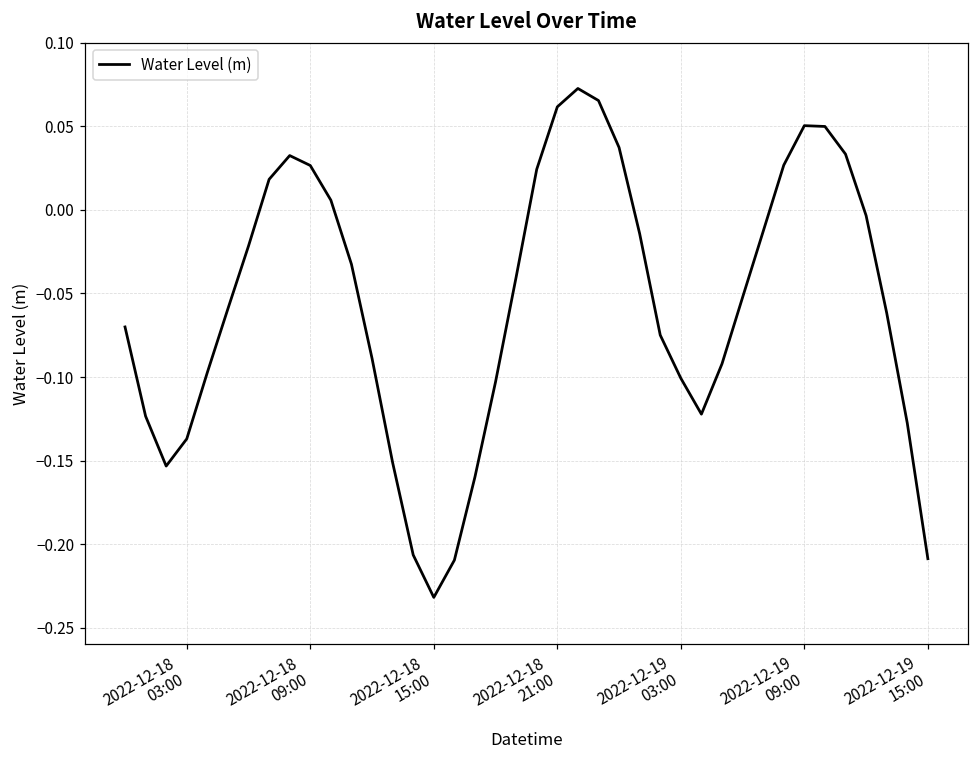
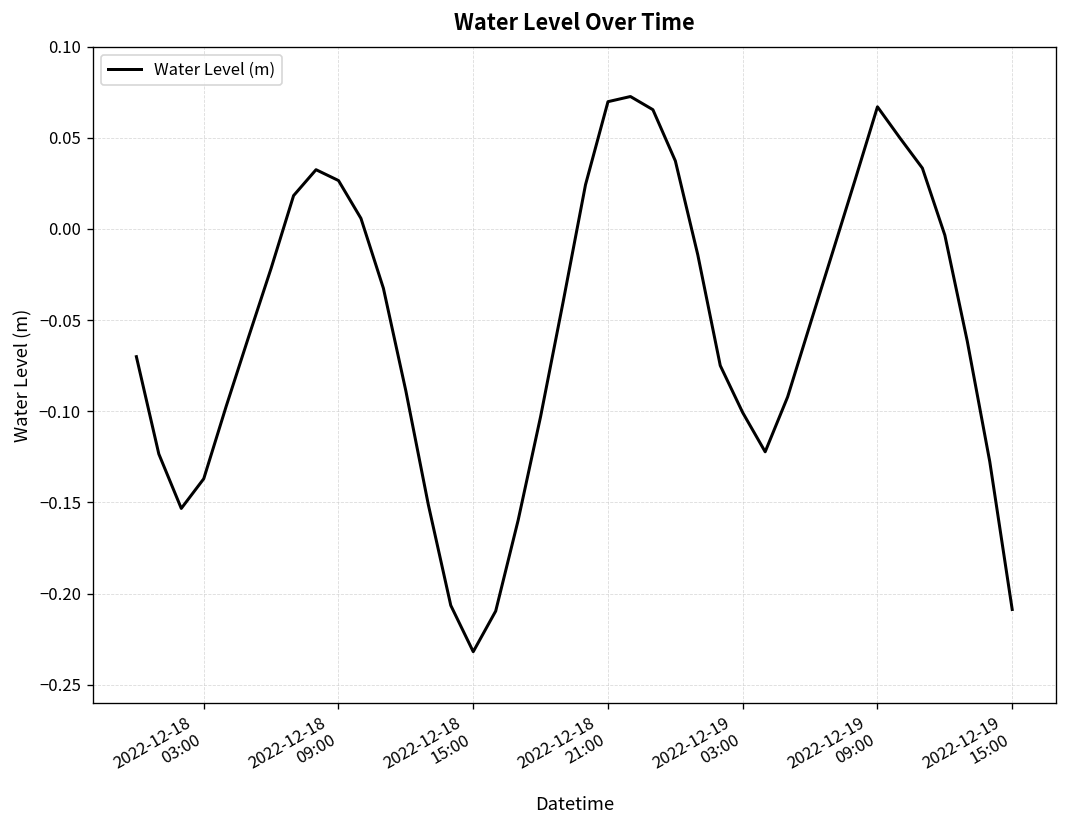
  {
    "2022-12-18 03:00": -0.137,
    "2022-12-18 09:00": 0.027,
    "2022-12-18 15:00": -0.232,
-   "2022-12-18 21:00": 0.062,
+   "2022-12-18 21:00": 0.070,
    "2022-12-19 03:00": -0.101,
-   "2022-12-19 09:00": 0.050,
+   "2022-12-19 09:00": 0.067,
    "2022-12-19 15:00": -0.209
  }
